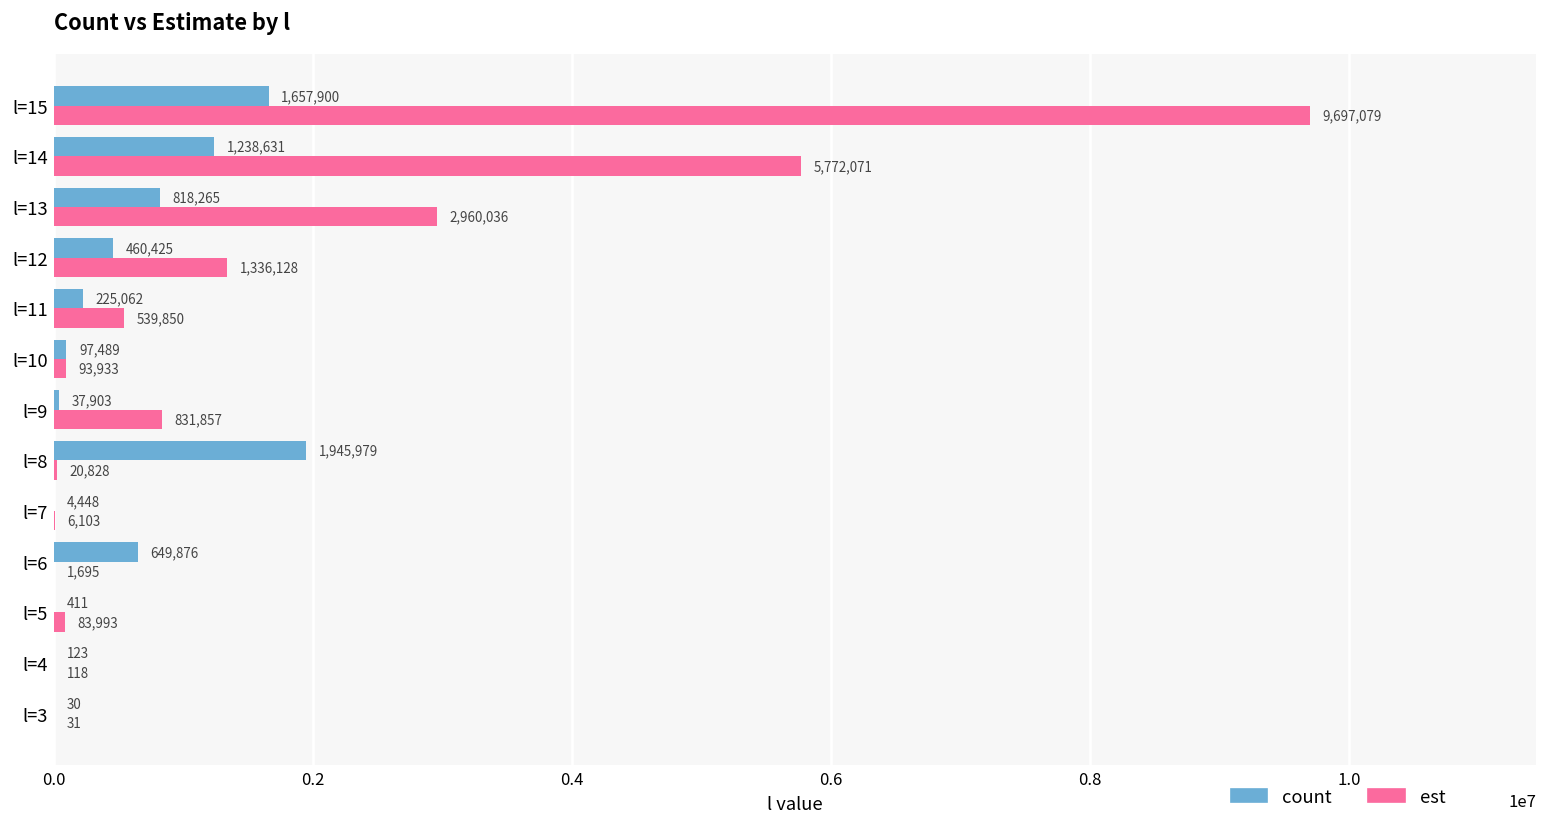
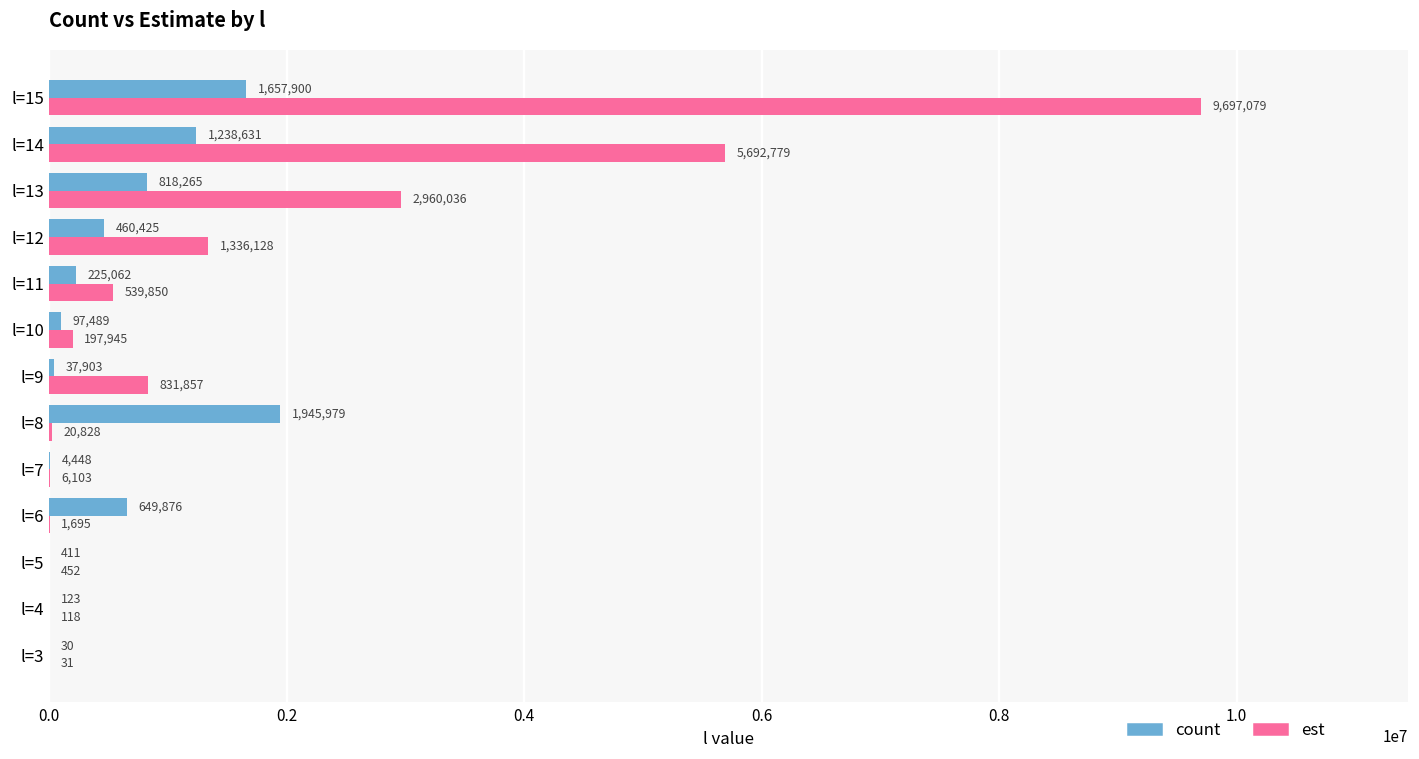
  {
    "count": {
      "l=15": "1,657,900",
      "l=14": "1,238,631",
      "l=13": "818,265",
      "l=12": "460,425",
      "l=11": "225,062",
      "l=10": "97,489",
      "l=9": "37,903",
      "l=8": "1,945,979",
      "l=7": "4,448",
      "l=6": "649,876",
      "l=5": "411",
      "l=4": "123",
      "l=3": "30"
    },
    "est": {
      "l=15": "9,697,079",
-     "l=14": "5,772,071",
+     "l=14": "5,692,779",
      "l=13": "2,960,036",
      "l=12": "1,336,128",
      "l=11": "539,850",
-     "l=10": "93,933",
+     "l=10": "197,945",
      "l=9": "831,857",
      "l=8": "20,828",
      "l=7": "6,103",
      "l=6": "1,695",
-     "l=5": "83,993",
+     "l=5": "452",
      "l=4": "118",
      "l=3": "31"
    }
  }
